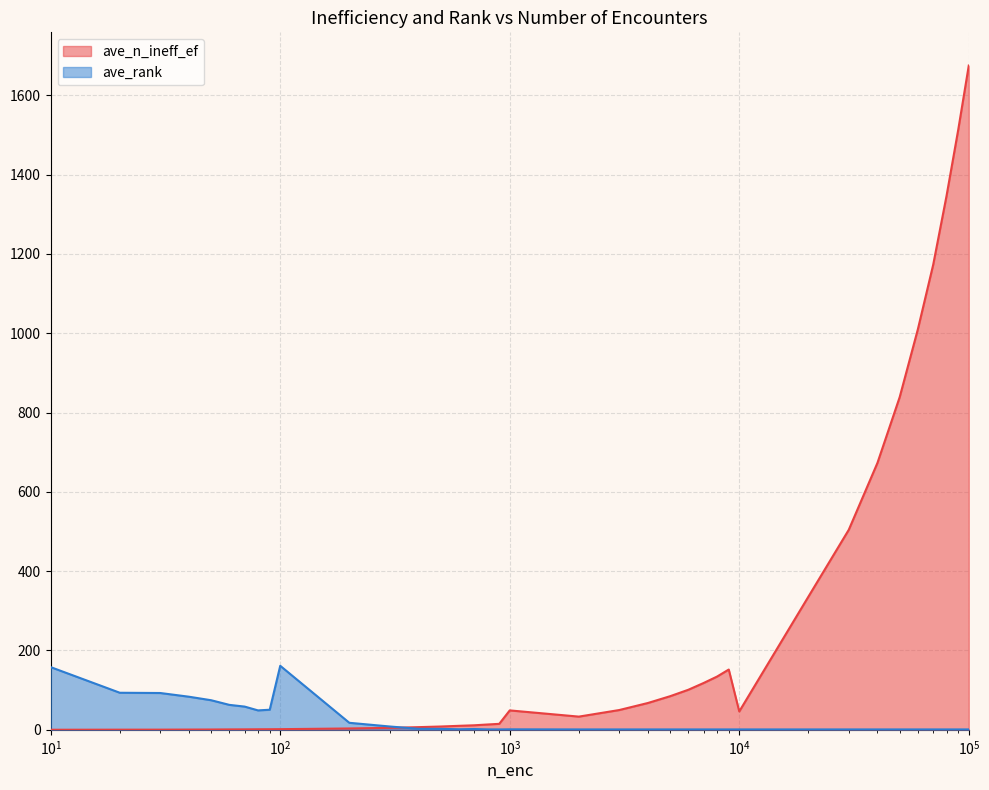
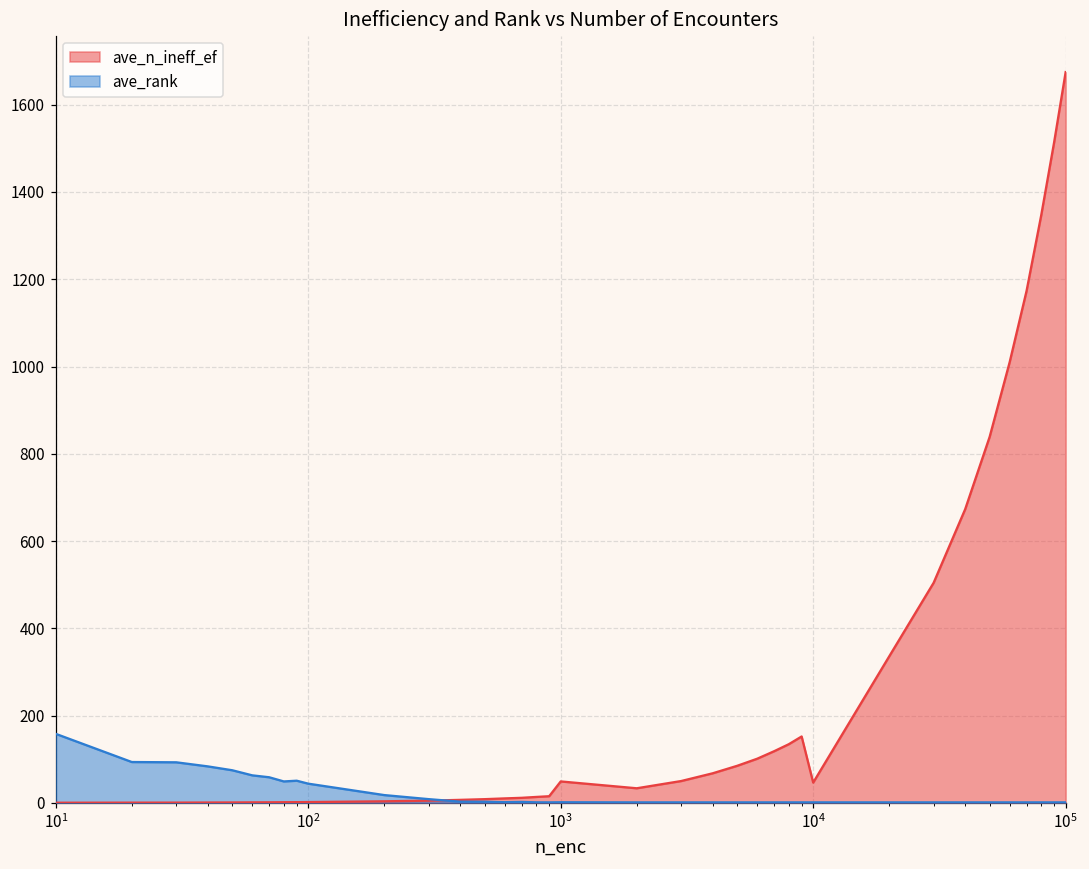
  {
    "ave_n_ineff_ef": {
      "10^1": 0,
      "10^2": 0,
      "10^3": 50,
      "10^4": 50,
      "10^5": 1670
    },
    "ave_rank": {
      "10^1": 160,
-     "10^2": 160,
+     "10^2": 40,
      "10^3": 0,
      "10^4": 0,
      "10^5": 0
    }
  }
